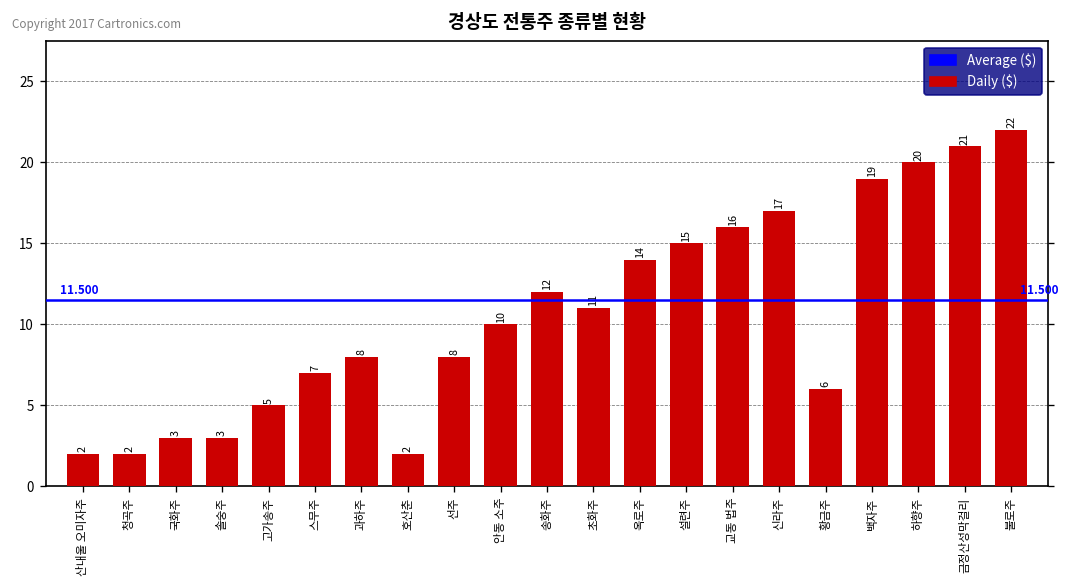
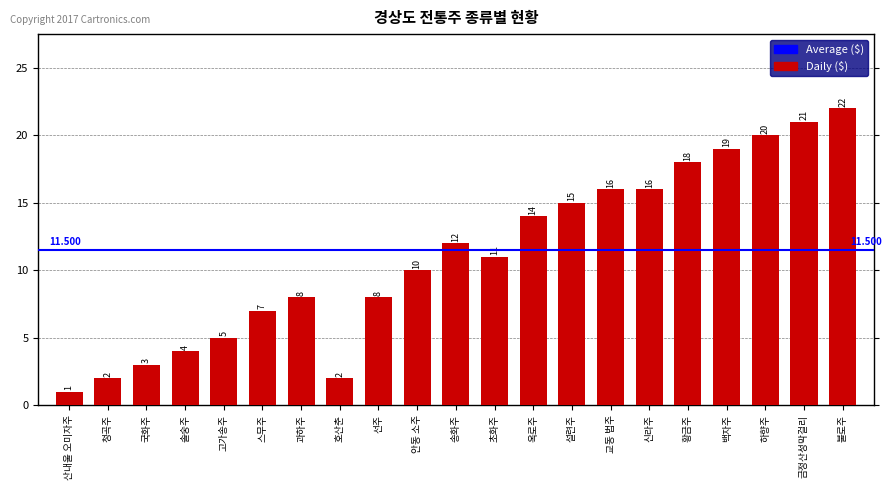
  {
-   "산내울 오미자주": 2,
+   "산내울 오미자주": 1,
    "청곡주": 2,
    "국화주": 3,
-   "솔숭주": 3,
+   "솔숭주": 4,
    "고가송주": 5,
    "스무주": 7,
    "과하주": 8,
    "호산춘": 2,
    "선주": 8,
    "안동 소주": 10,
    "송화주": 12,
    "초화주": 11,
    "옥로주": 14,
    "설련주": 15,
    "교동 법주": 16,
-   "신라주": 17,
-   "황금주": 6,
+   "신라주": 16,
+   "황금주": 18,
    "백자주": 19,
    "하향주": 20,
    "금정산성막걸리": 21,
    "불로주": 22
  }
